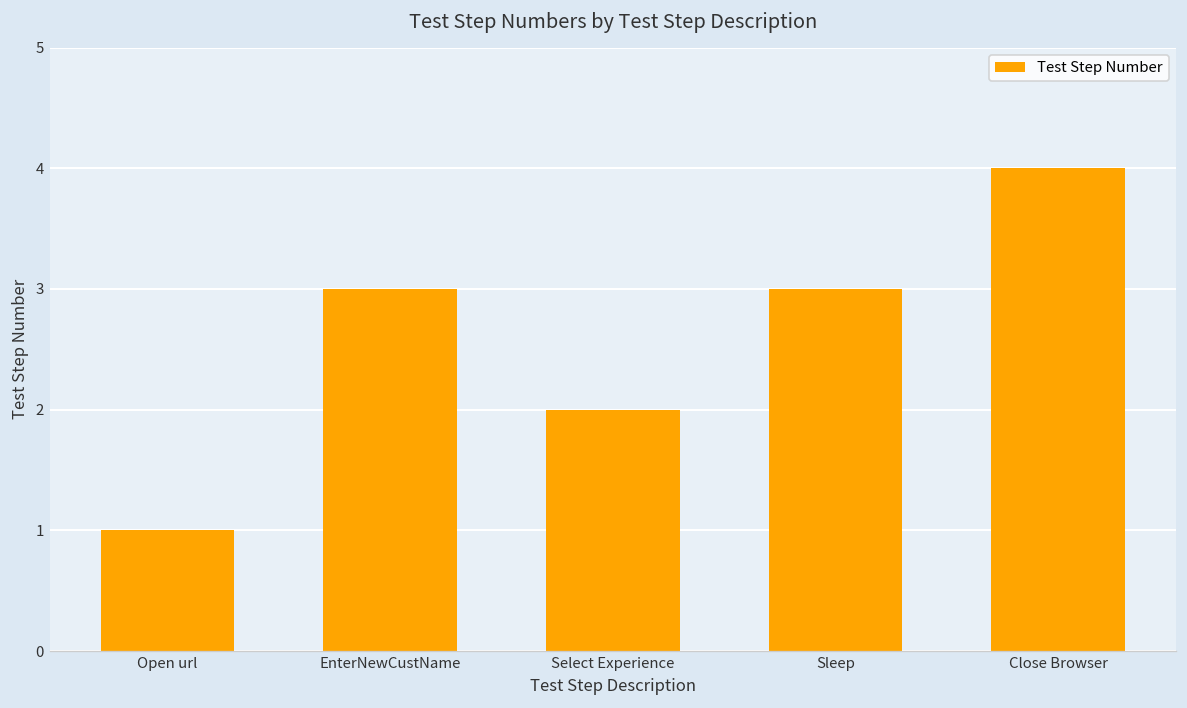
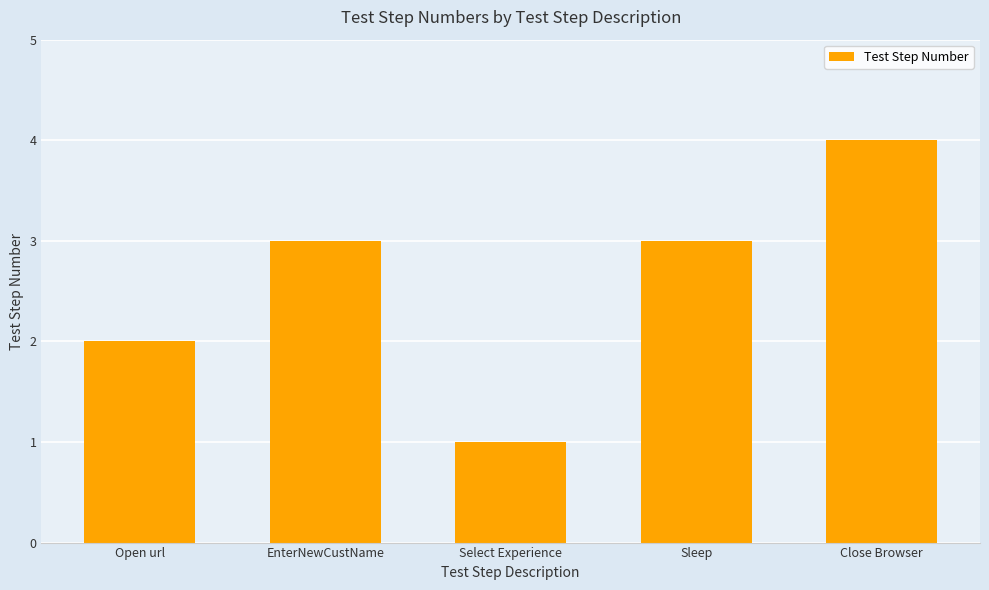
  {
-   "Open url": 1,
+   "Open url": 2,
    "EnterNewCustName": 3,
-   "Select Experience": 2,
+   "Select Experience": 1,
    "Sleep": 3,
    "Close Browser": 4
  }
